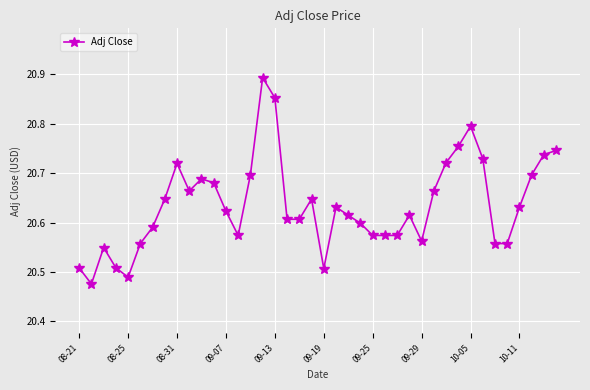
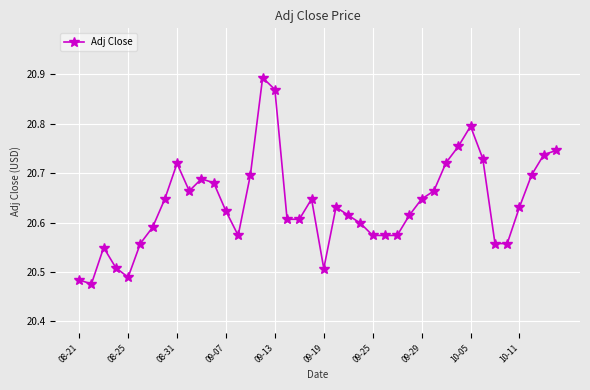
  {
-   "08-21": 20.51,
+   "08-21": 20.48,
    "08-25": 20.49,
    "08-31": 20.72,
    "09-07": 20.62,
-   "09-13": 20.85,
+   "09-13": 20.87,
    "09-19": 20.51,
    "09-25": 20.57,
-   "09-29": 20.56,
+   "09-29": 20.65,
    "10-05": 20.80,
    "10-11": 20.63
  }
